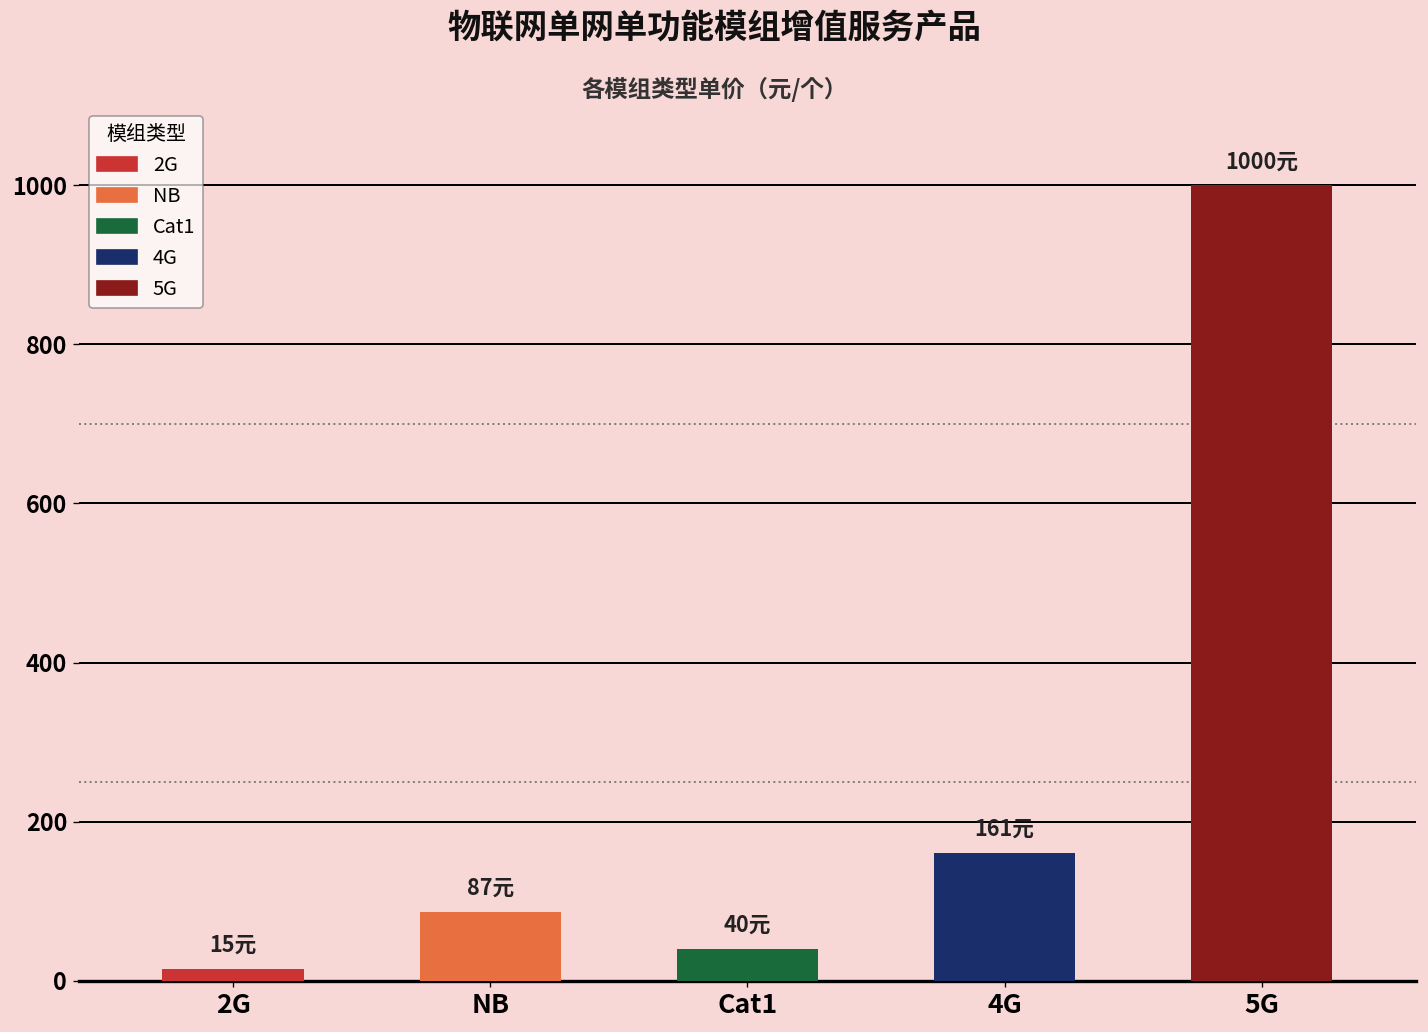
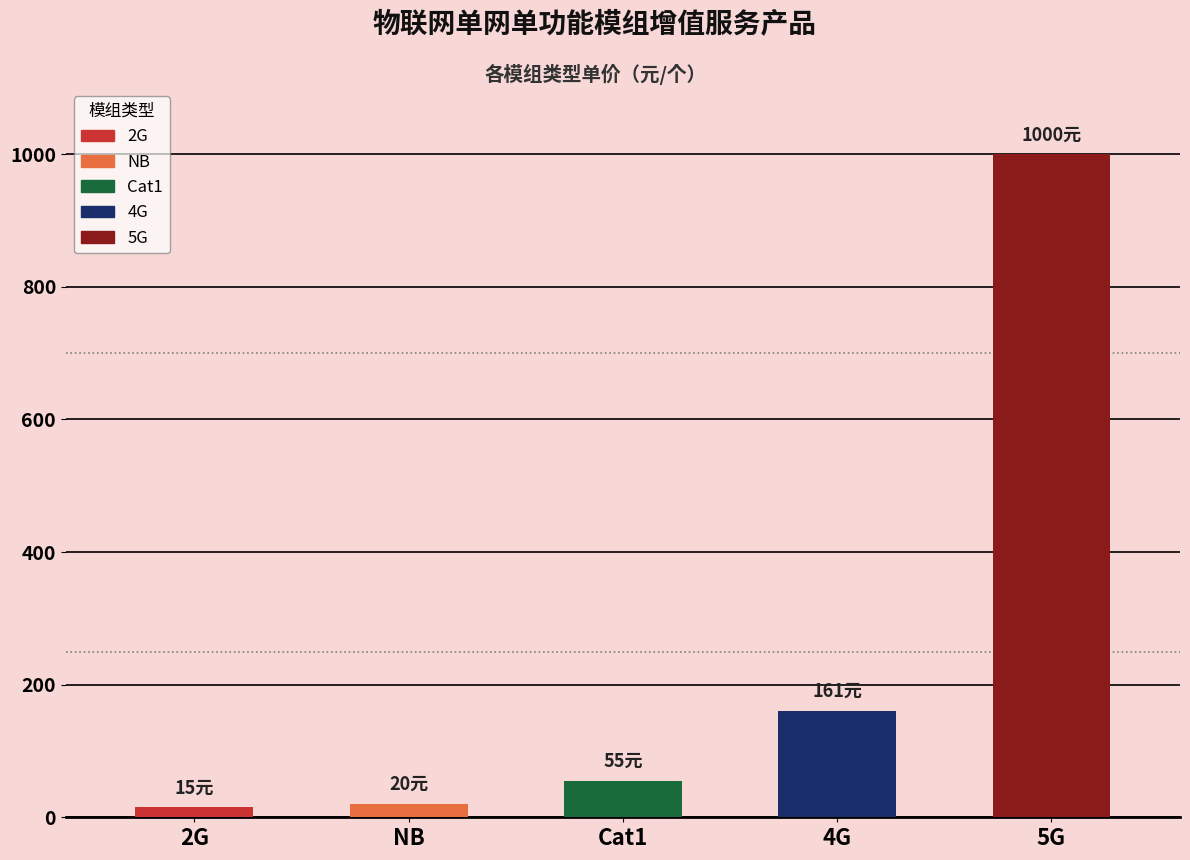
  {
    "2G": "15元",
-   "NB": "87元",
-   "Cat1": "40元",
+   "NB": "20元",
+   "Cat1": "55元",
    "4G": "161元",
    "5G": "1000元"
  }
